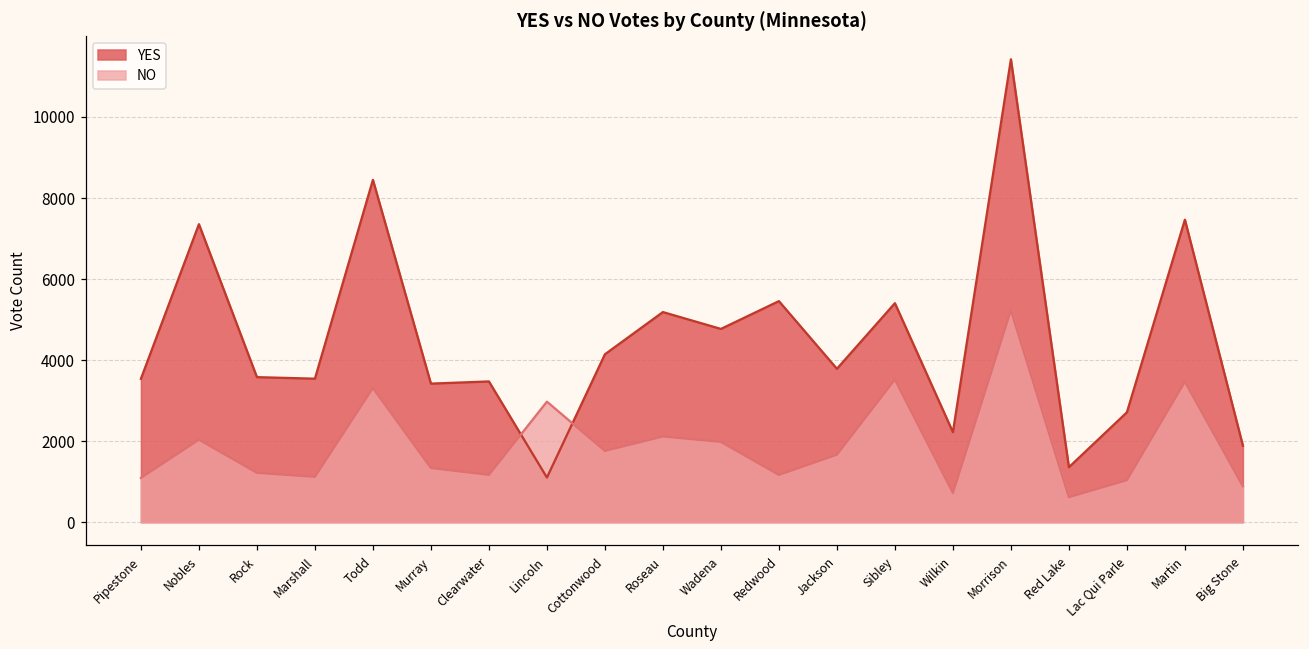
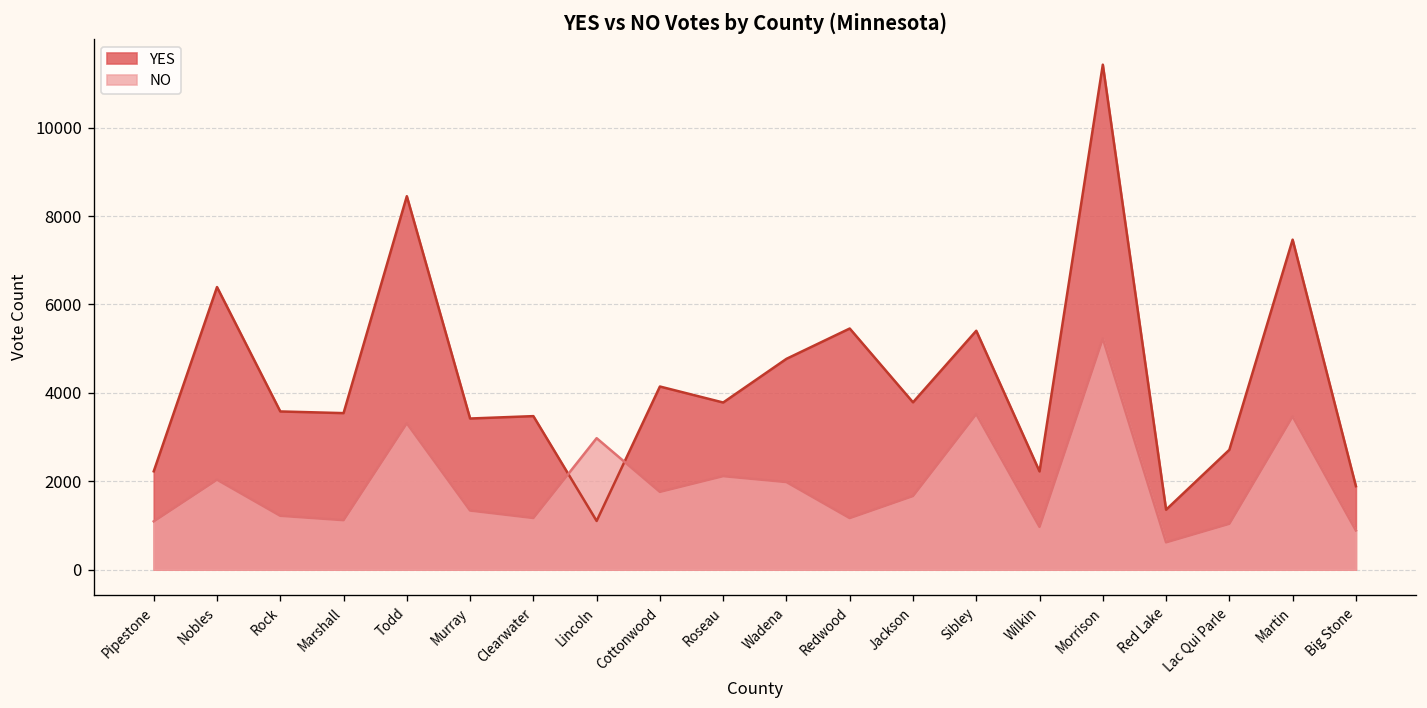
  {
    "YES": {
-     "Pipestone": 3500,
-     "Nobles": 7400,
+     "Pipestone": 2200,
+     "Nobles": 6400,
      "Rock": 3600,
      "Marshall": 3500,
      "Todd": 8400,
      "Murray": 3400,
      "Clearwater": 3500,
      "Lincoln": 1100,
      "Cottonwood": 4100,
-     "Roseau": 5200,
+     "Roseau": 3800,
      "Wadena": 4800,
      "Redwood": 5500,
      "Jackson": 3800,
      "Sibley": 5400,
      "Wilkin": 2200,
      "Morrison": 11400,
      "Red Lake": 1400,
      "Lac Qui Parle": 2700,
      "Martin": 7500,
      "Big Stone": 1900
    },
    "NO": {
      "Pipestone": 1100,
      "Nobles": 2000,
      "Rock": 1200,
      "Marshall": 1100,
      "Todd": 3300,
      "Murray": 1300,
      "Clearwater": 1200,
      "Lincoln": 3000,
      "Cottonwood": 1800,
      "Roseau": 2100,
      "Wadena": 2000,
      "Redwood": 1200,
      "Jackson": 1700,
      "Sibley": 3500,
-     "Wilkin": 700,
+     "Wilkin": 1000,
      "Morrison": 5200,
      "Red Lake": 600,
      "Lac Qui Parle": 1000,
      "Martin": 3500,
      "Big Stone": 900
    }
  }
